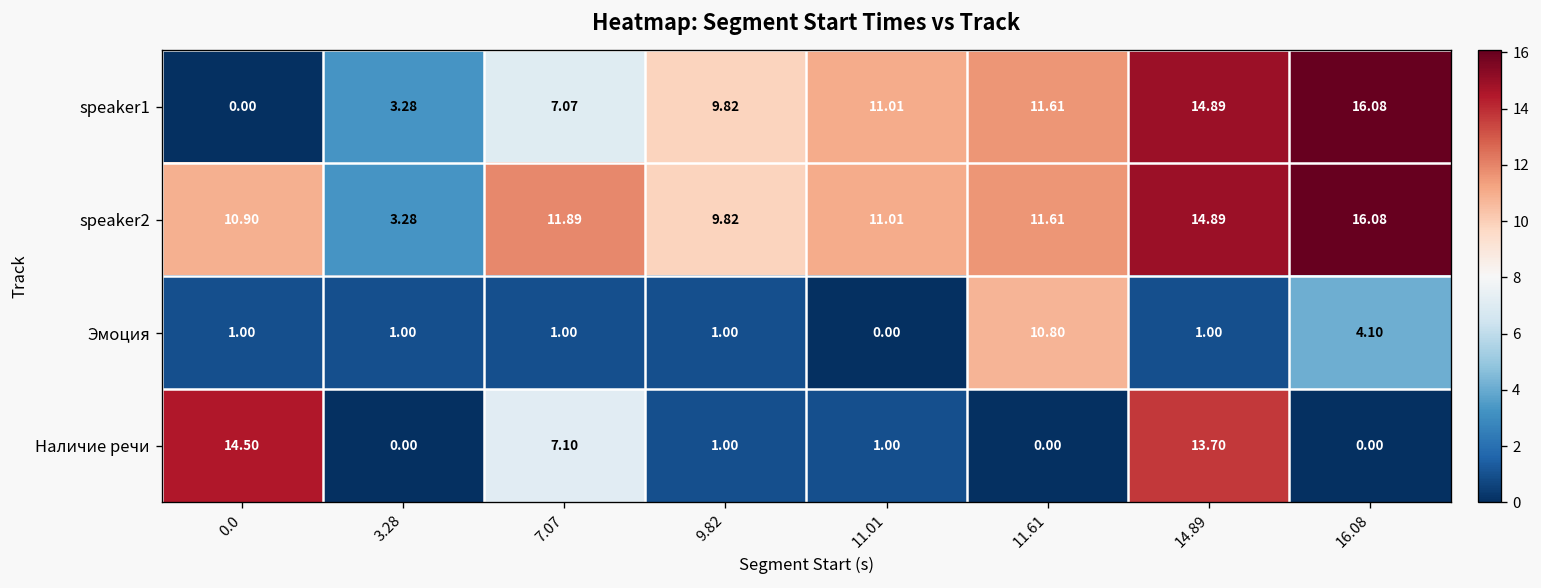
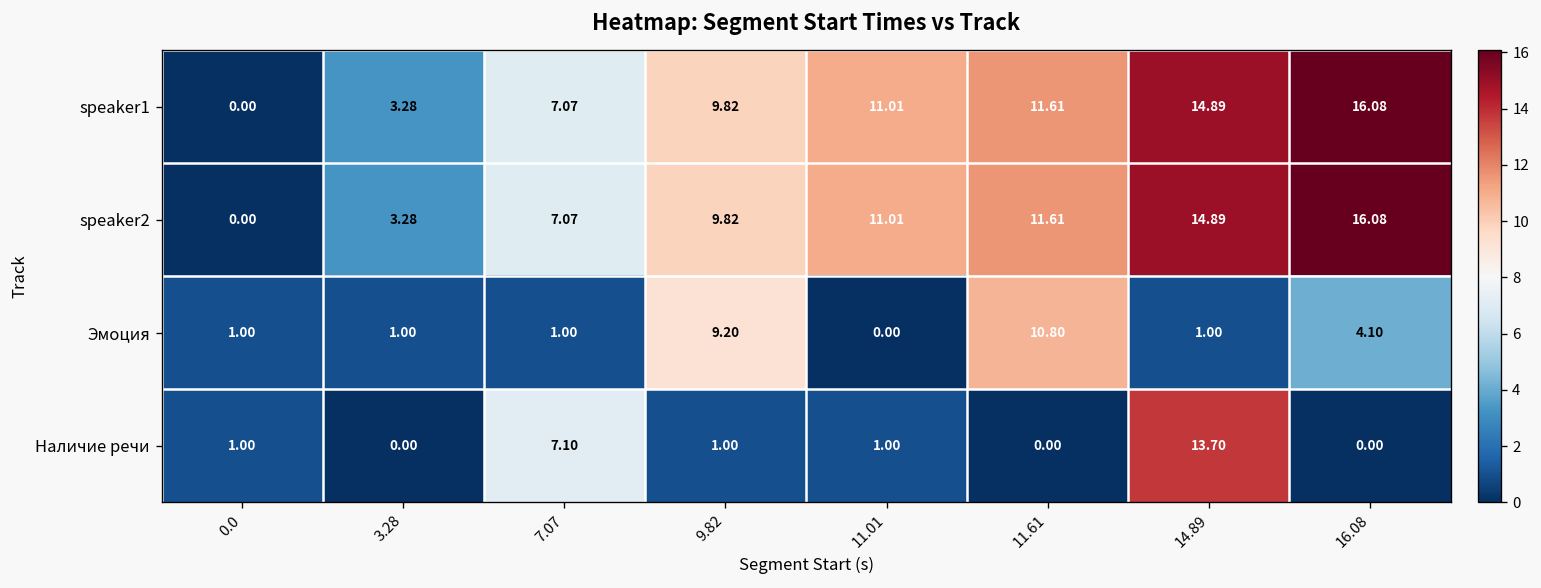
  {
    "speaker1": {
      "0.0": 0.00,
      "3.28": 3.28,
      "7.07": 7.07,
      "9.82": 9.82,
      "11.01": 11.01,
      "11.61": 11.61,
      "14.89": 14.89,
      "16.08": 16.08
    },
    "speaker2": {
-     "0.0": 10.90,
+     "0.0": 0.00,
      "3.28": 3.28,
-     "7.07": 11.89,
+     "7.07": 7.07,
      "9.82": 9.82,
      "11.01": 11.01,
      "11.61": 11.61,
      "14.89": 14.89,
      "16.08": 16.08
    },
    "Эмоция": {
      "0.0": 1.00,
      "3.28": 1.00,
      "7.07": 1.00,
-     "9.82": 1.00,
+     "9.82": 9.20,
      "11.01": 0.00,
      "11.61": 10.80,
      "14.89": 1.00,
      "16.08": 4.10
    },
    "Наличие речи": {
-     "0.0": 14.50,
+     "0.0": 1.00,
      "3.28": 0.00,
      "7.07": 7.10,
      "9.82": 1.00,
      "11.01": 1.00,
      "11.61": 0.00,
      "14.89": 13.70,
      "16.08": 0.00
    }
  }
